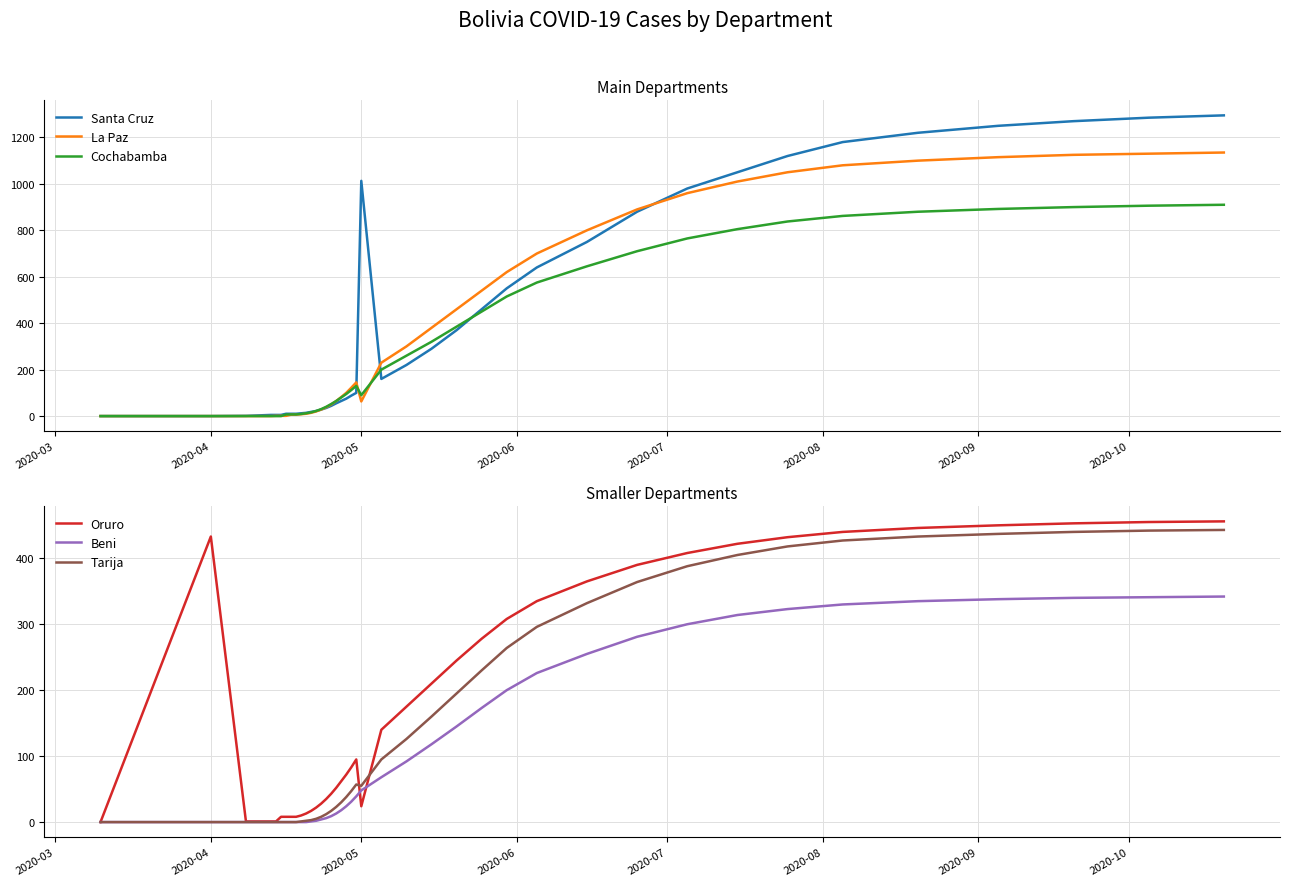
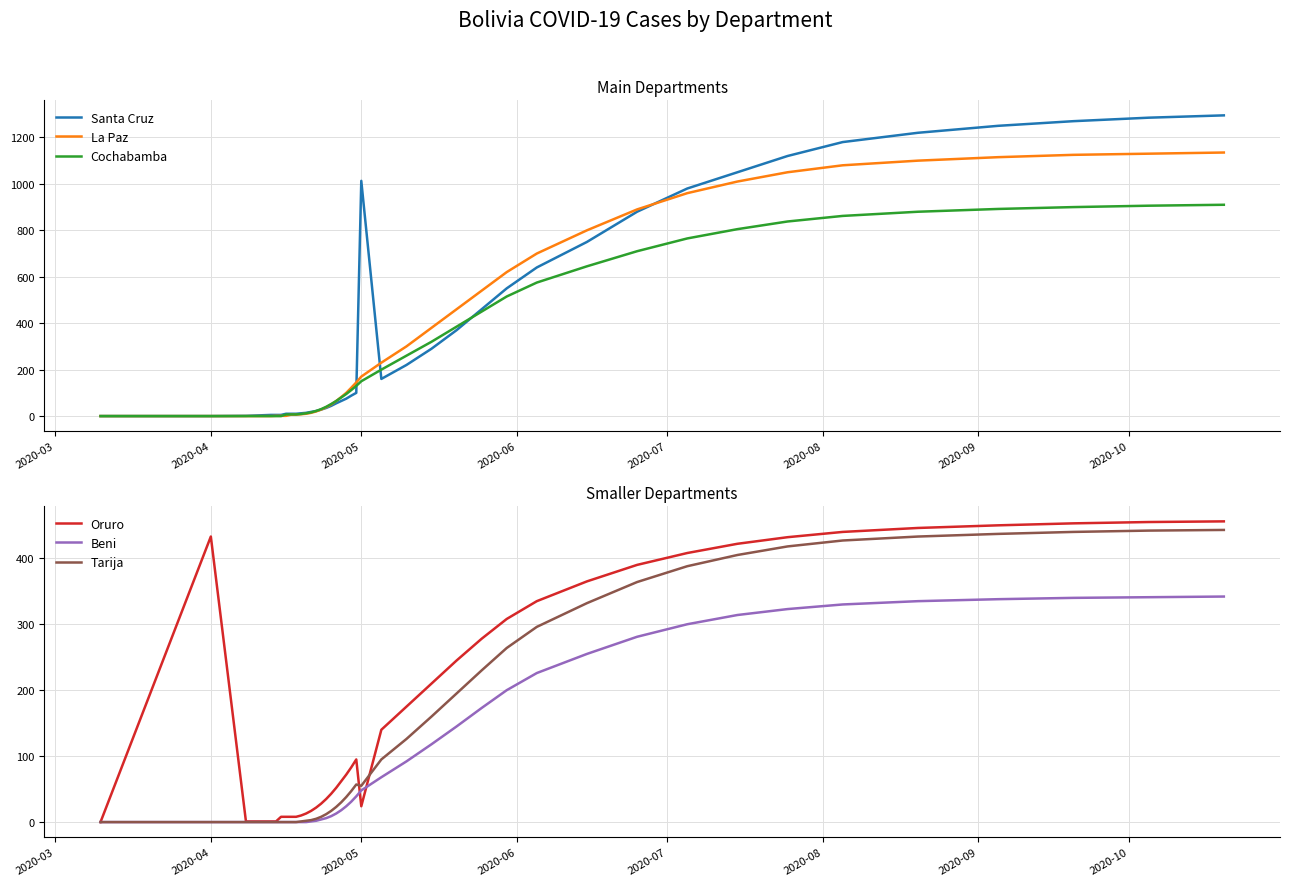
  {
    "Main Departments": {
      "Santa Cruz": {
        "2020-05": 1010
      },
      "La Paz": {
-       "2020-05": 60
+       "2020-05": 170
      },
      "Cochabamba": {
-       "2020-05": 90
+       "2020-05": 150
      }
    },
    "Smaller Departments": {
      "Oruro": {
        "2020-04": 430,
        "2020-05": 20
      },
      "Beni": {
        "2020-05": 50
      },
      "Tarija": {
        "2020-05": 60
      }
    }
  }
